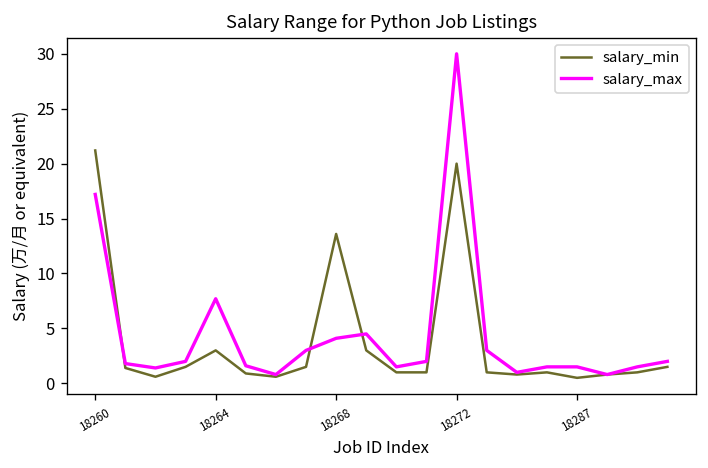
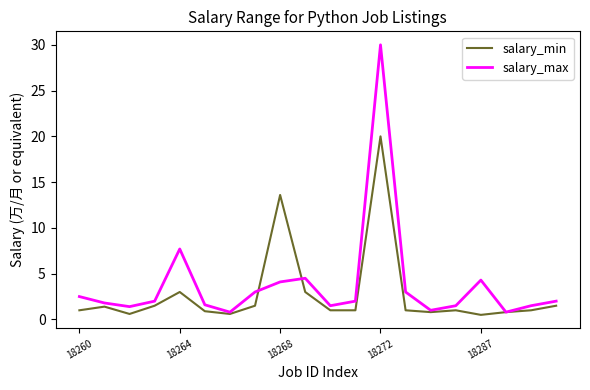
  {
    "salary_min": {
-     "18260": 21,
+     "18260": 1,
      "18264": 3,
      "18268": 14,
      "18272": 20,
      "18287": 1
    },
    "salary_max": {
-     "18260": 17,
+     "18260": 3,
      "18264": 8,
      "18268": 4,
      "18272": 30,
-     "18287": 2
+     "18287": 4
    }
  }
